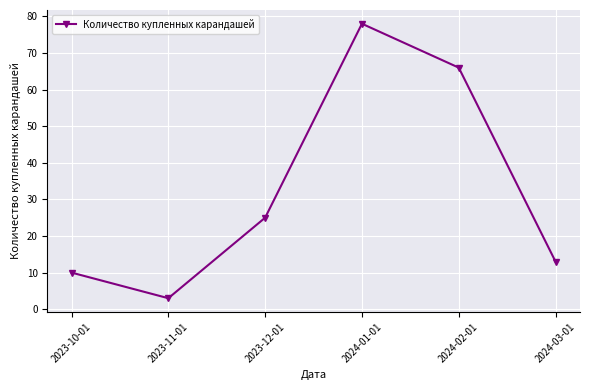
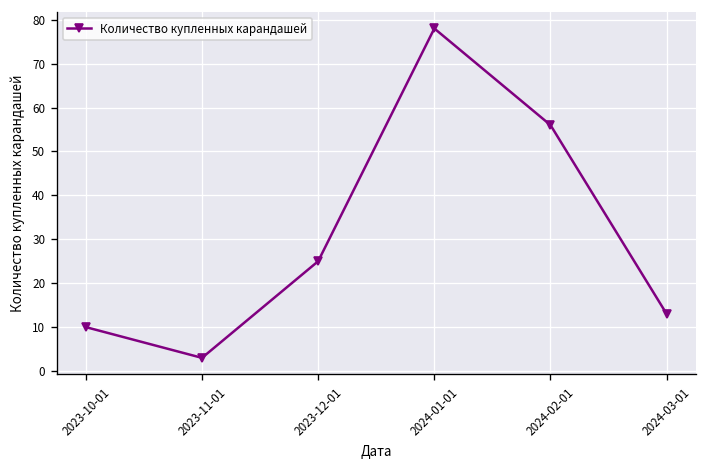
  {
    "2023-10-01": 10,
    "2023-11-01": 3,
    "2023-12-01": 25,
    "2024-01-01": 78,
-   "2024-02-01": 66,
+   "2024-02-01": 56,
    "2024-03-01": 13
  }
